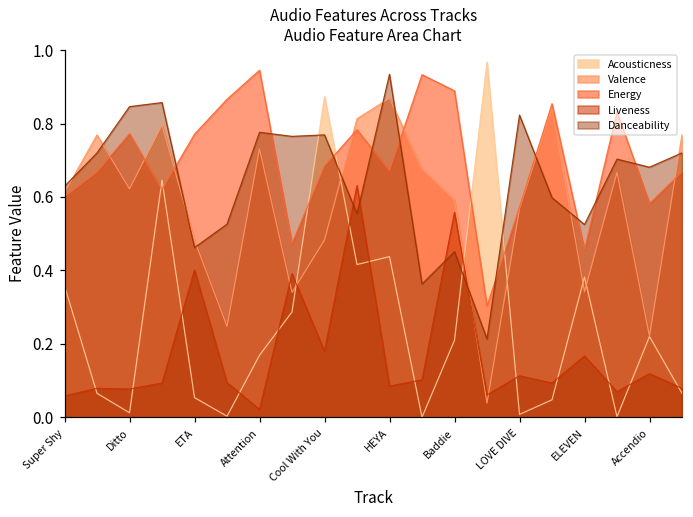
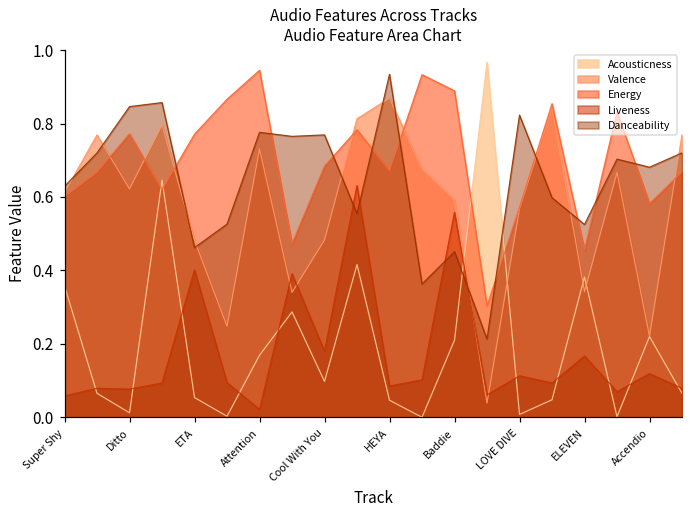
  {
    "Acousticness": {
      "Super Shy": 0.36,
      "Ditto": 0.01,
      "ETA": 0.05,
      "Attention": 0.17,
-     "Cool With You": 0.87,
-     "HEYA": 0.44,
+     "Cool With You": 0.10,
+     "HEYA": 0.05,
      "Baddie": 0.21,
      "LOVE DIVE": 0.01,
      "ELEVEN": 0.38
    }
  }
